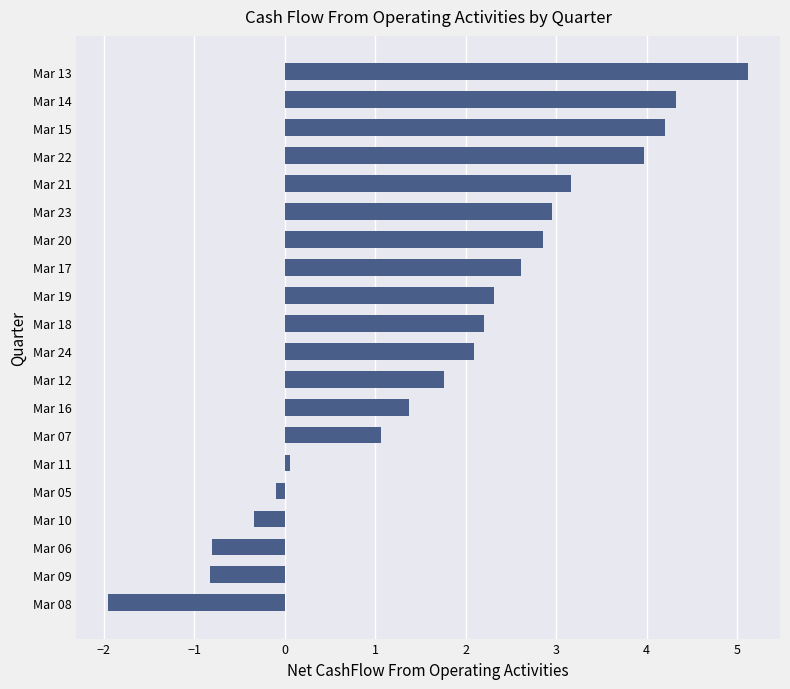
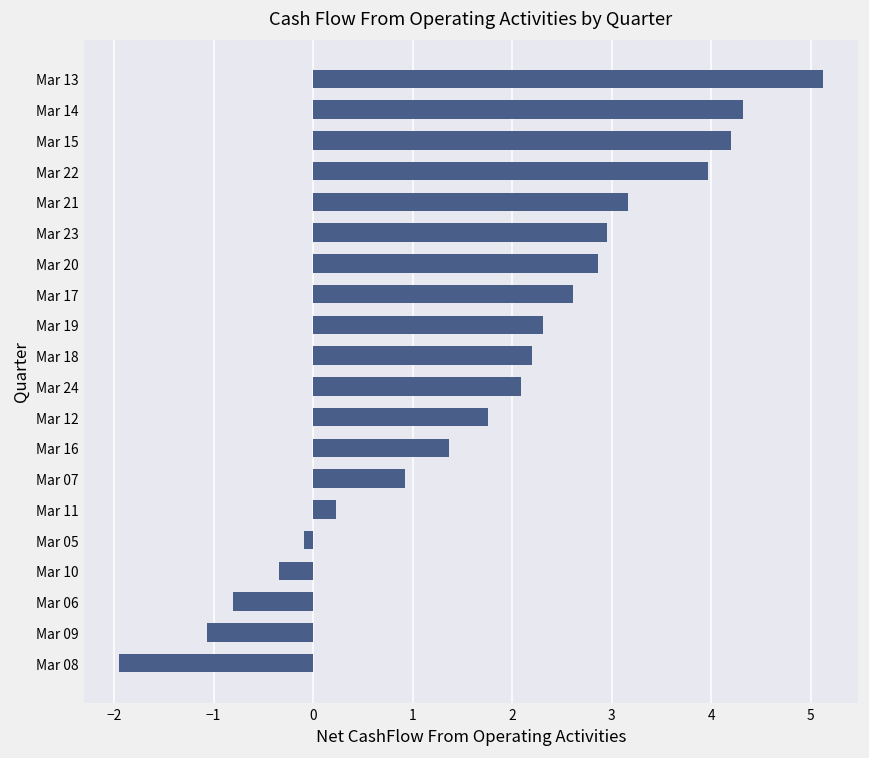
  {
    "Mar 13": 5.1,
    "Mar 14": 4.3,
    "Mar 15": 4.2,
    "Mar 22": 4.0,
    "Mar 21": 3.2,
    "Mar 23": 3.0,
    "Mar 20": 2.9,
    "Mar 17": 2.6,
    "Mar 19": 2.3,
    "Mar 18": 2.2,
    "Mar 24": 2.1,
    "Mar 12": 1.8,
    "Mar 16": 1.4,
-   "Mar 07": 1.1,
-   "Mar 11": 0.1,
+   "Mar 07": 0.9,
+   "Mar 11": 0.2,
    "Mar 05": -0.1,
    "Mar 10": -0.3,
    "Mar 06": -0.8,
-   "Mar 09": -0.8,
+   "Mar 09": -1.1,
    "Mar 08": -2.0
  }
